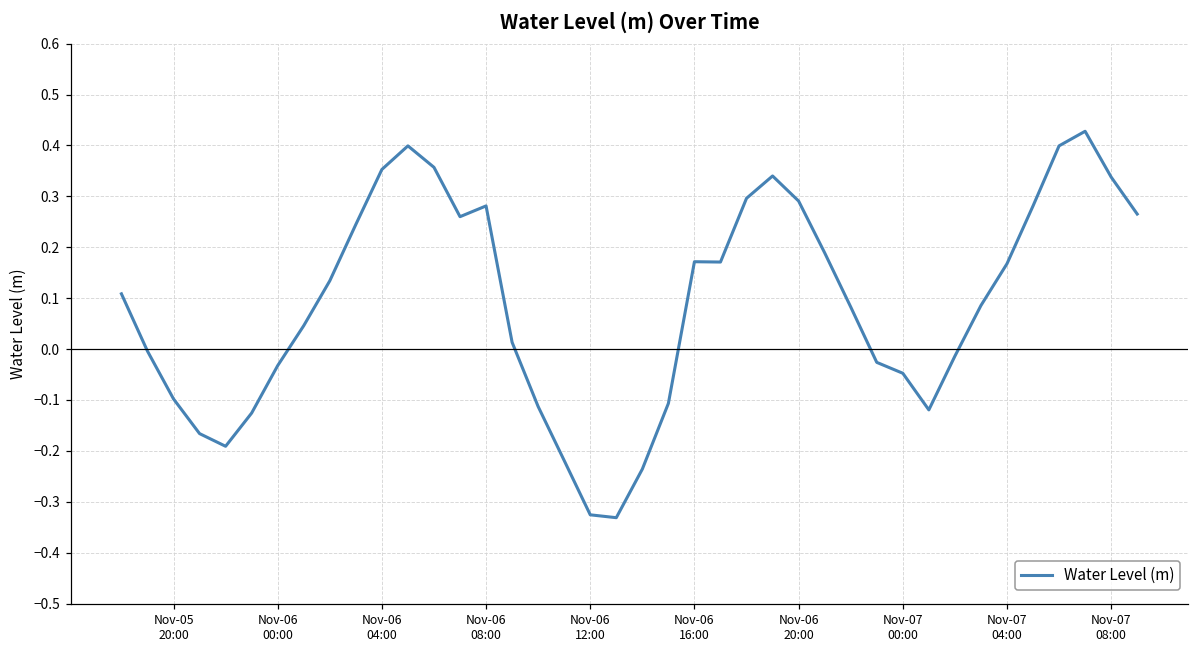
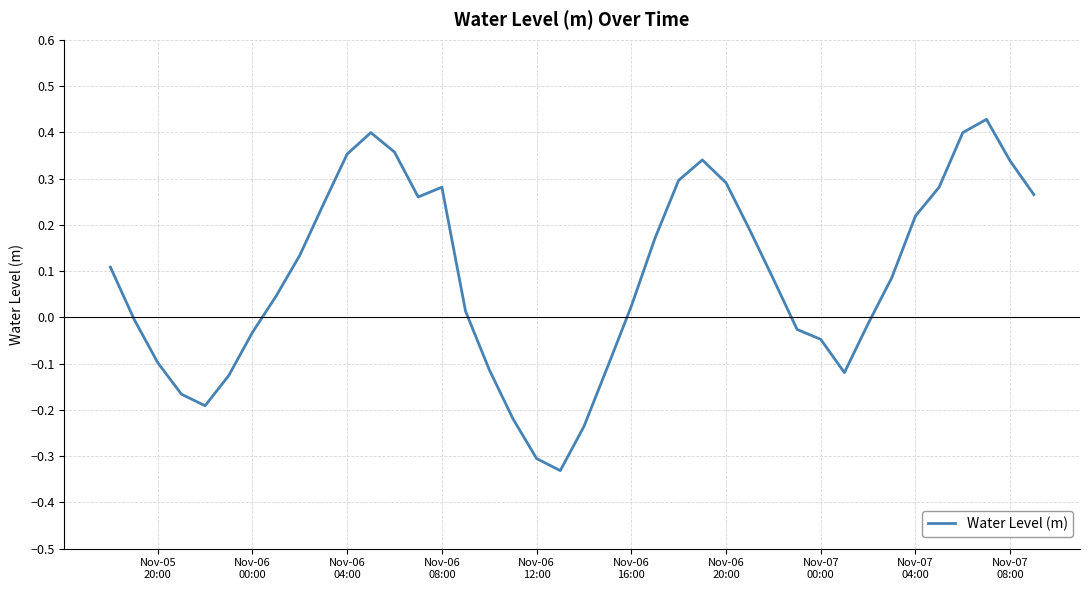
  {
    "Nov-05 20:00": -0.10,
    "Nov-06 00:00": -0.03,
    "Nov-06 04:00": 0.35,
    "Nov-06 08:00": 0.28,
-   "Nov-06 12:00": -0.33,
-   "Nov-06 16:00": 0.17,
+   "Nov-06 12:00": -0.31,
+   "Nov-06 16:00": 0.02,
    "Nov-06 20:00": 0.29,
    "Nov-07 00:00": -0.05,
-   "Nov-07 04:00": 0.17,
+   "Nov-07 04:00": 0.22,
    "Nov-07 08:00": 0.34
  }
